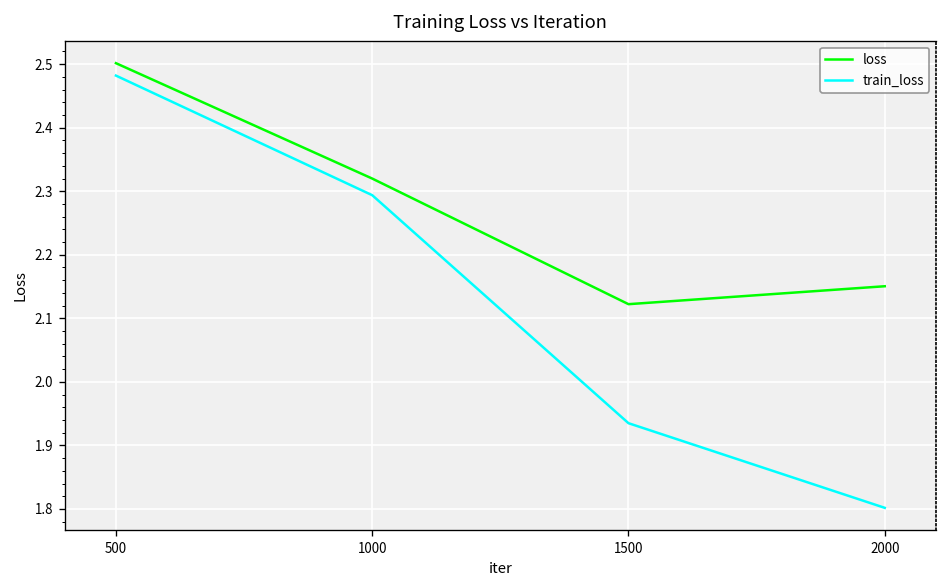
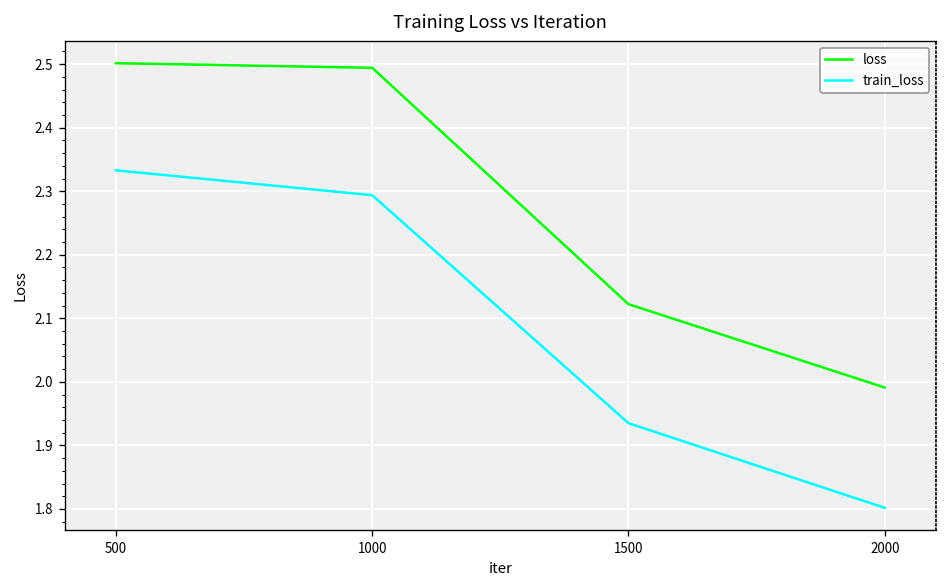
  {
    "loss": {
      "500": 2.50,
-     "1000": 2.32,
+     "1000": 2.49,
      "1500": 2.12,
-     "2000": 2.15
+     "2000": 1.99
    },
    "train_loss": {
-     "500": 2.48,
+     "500": 2.33,
      "1000": 2.29,
      "1500": 1.93,
      "2000": 1.80
    }
  }
